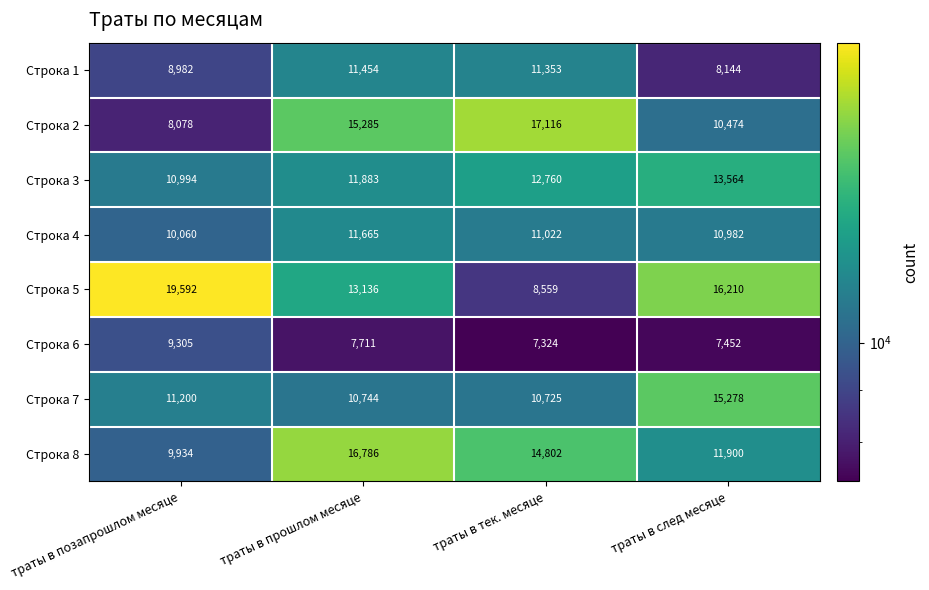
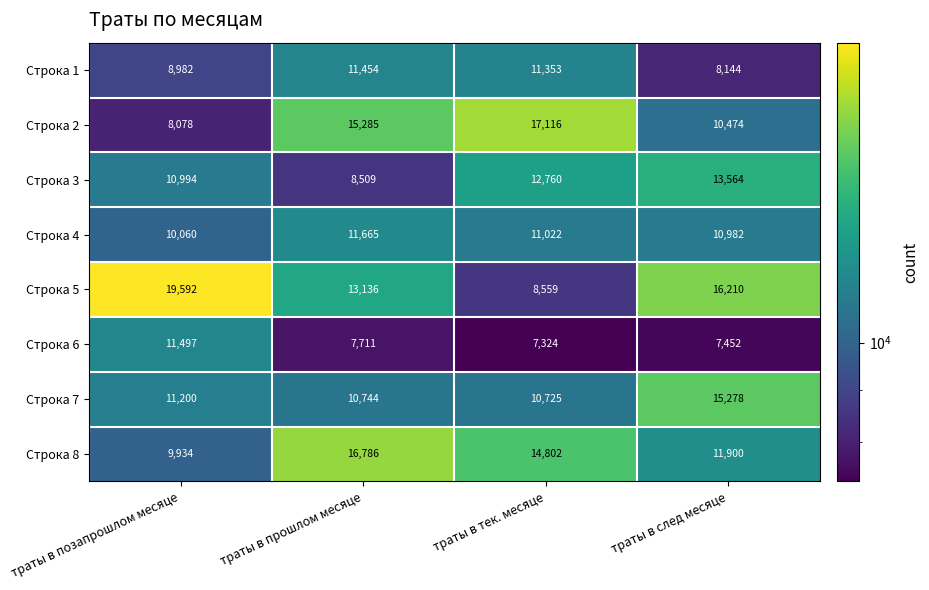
  {
    "Строка 1": {
      "траты в позапрошлом месяце": "8,982",
      "траты в прошлом месяце": "11,454",
      "траты в тек. месяце": "11,353",
      "траты в след месяце": "8,144"
    },
    "Строка 2": {
      "траты в позапрошлом месяце": "8,078",
      "траты в прошлом месяце": "15,285",
      "траты в тек. месяце": "17,116",
      "траты в след месяце": "10,474"
    },
    "Строка 3": {
      "траты в позапрошлом месяце": "10,994",
-     "траты в прошлом месяце": "11,883",
+     "траты в прошлом месяце": "8,509",
      "траты в тек. месяце": "12,760",
      "траты в след месяце": "13,564"
    },
    "Строка 4": {
      "траты в позапрошлом месяце": "10,060",
      "траты в прошлом месяце": "11,665",
      "траты в тек. месяце": "11,022",
      "траты в след месяце": "10,982"
    },
    "Строка 5": {
      "траты в позапрошлом месяце": "19,592",
      "траты в прошлом месяце": "13,136",
      "траты в тек. месяце": "8,559",
      "траты в след месяце": "16,210"
    },
    "Строка 6": {
-     "траты в позапрошлом месяце": "9,305",
+     "траты в позапрошлом месяце": "11,497",
      "траты в прошлом месяце": "7,711",
      "траты в тек. месяце": "7,324",
      "траты в след месяце": "7,452"
    },
    "Строка 7": {
      "траты в позапрошлом месяце": "11,200",
      "траты в прошлом месяце": "10,744",
      "траты в тек. месяце": "10,725",
      "траты в след месяце": "15,278"
    },
    "Строка 8": {
      "траты в позапрошлом месяце": "9,934",
      "траты в прошлом месяце": "16,786",
      "траты в тек. месяце": "14,802",
      "траты в след месяце": "11,900"
    }
  }
